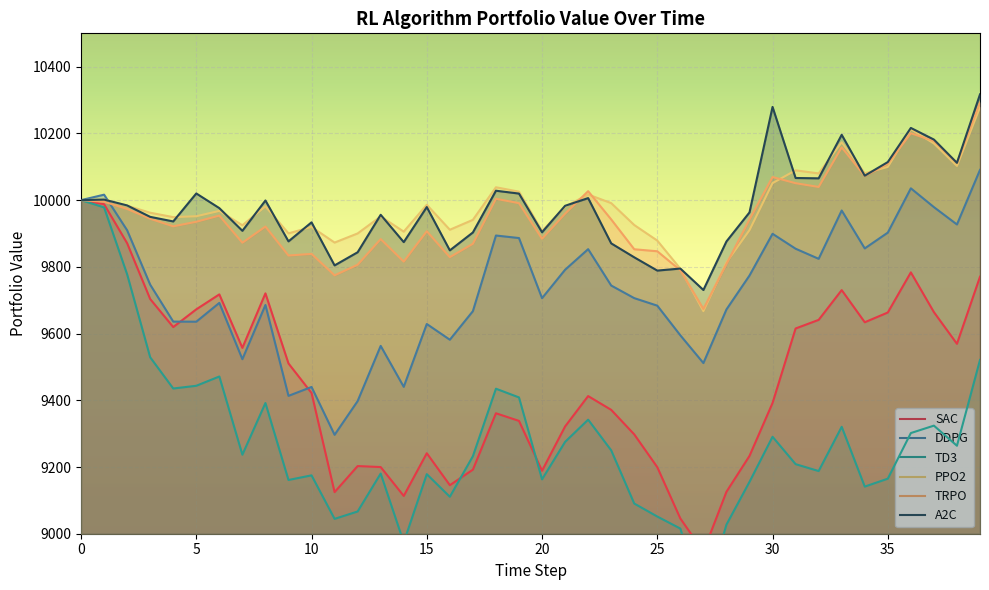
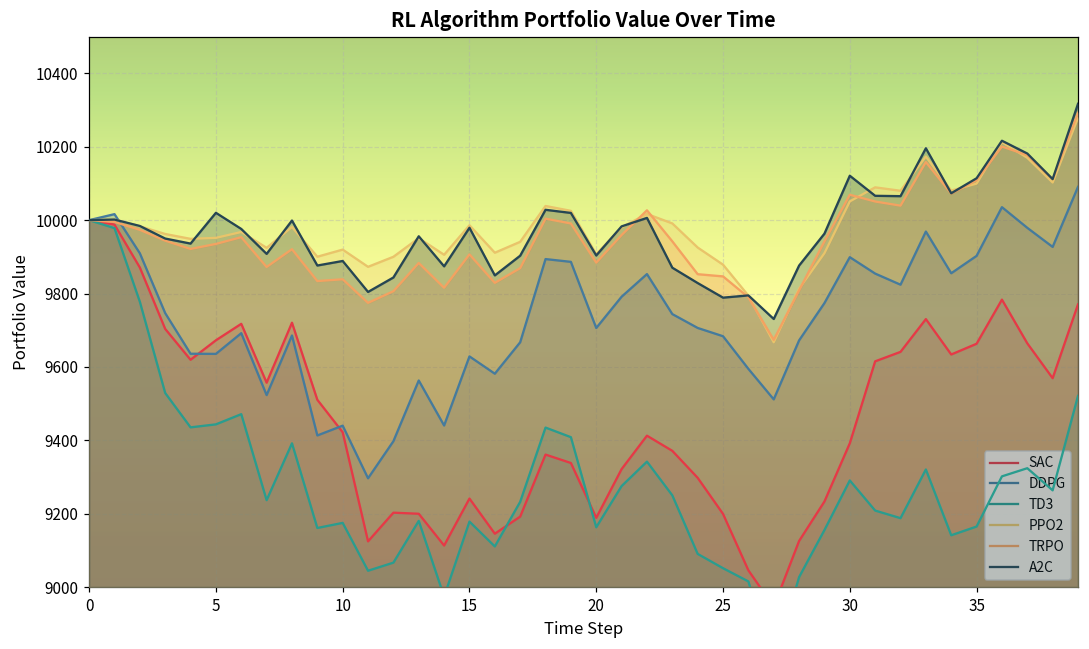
  {
    "A2C": {
      "5": 10020,
-     "10": 9930,
+     "10": 9890,
      "25": 9790,
-     "30": 10280
+     "30": 10120
    }
  }
